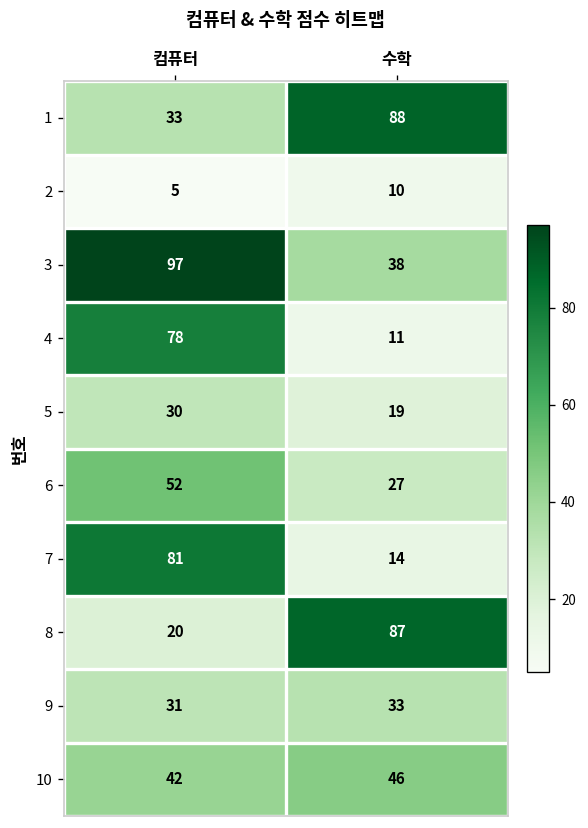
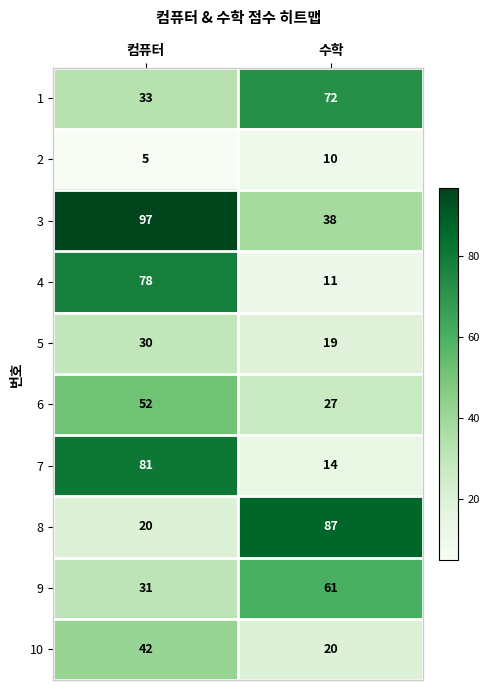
  {
    "1": {
      "컴퓨터": 33,
-     "수학": 88
+     "수학": 72
    },
    "2": {
      "컴퓨터": 5,
      "수학": 10
    },
    "3": {
      "컴퓨터": 97,
      "수학": 38
    },
    "4": {
      "컴퓨터": 78,
      "수학": 11
    },
    "5": {
      "컴퓨터": 30,
      "수학": 19
    },
    "6": {
      "컴퓨터": 52,
      "수학": 27
    },
    "7": {
      "컴퓨터": 81,
      "수학": 14
    },
    "8": {
      "컴퓨터": 20,
      "수학": 87
    },
    "9": {
      "컴퓨터": 31,
-     "수학": 33
+     "수학": 61
    },
    "10": {
      "컴퓨터": 42,
-     "수학": 46
+     "수학": 20
    }
  }
